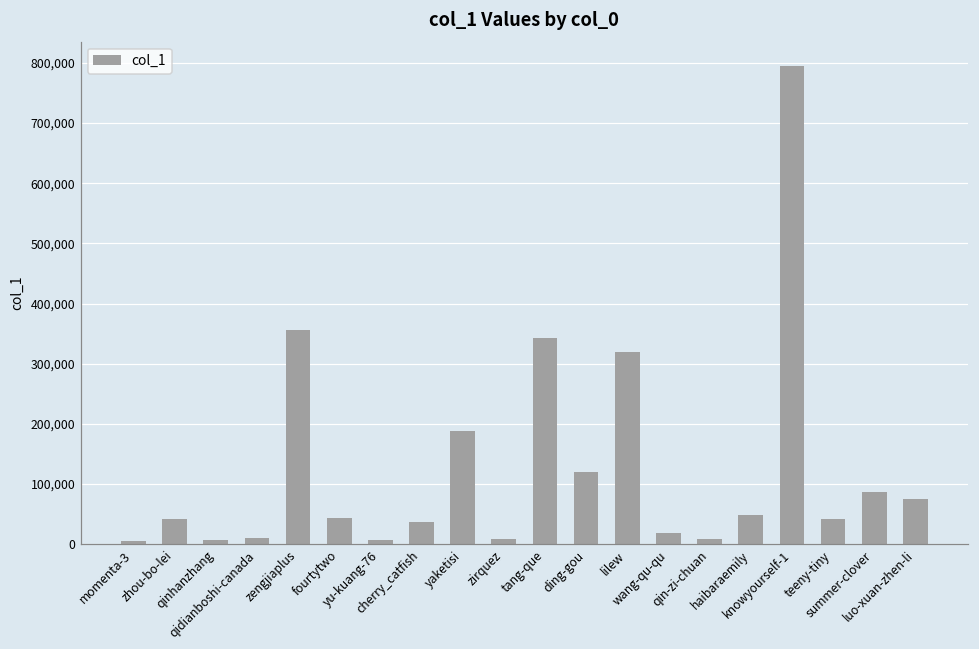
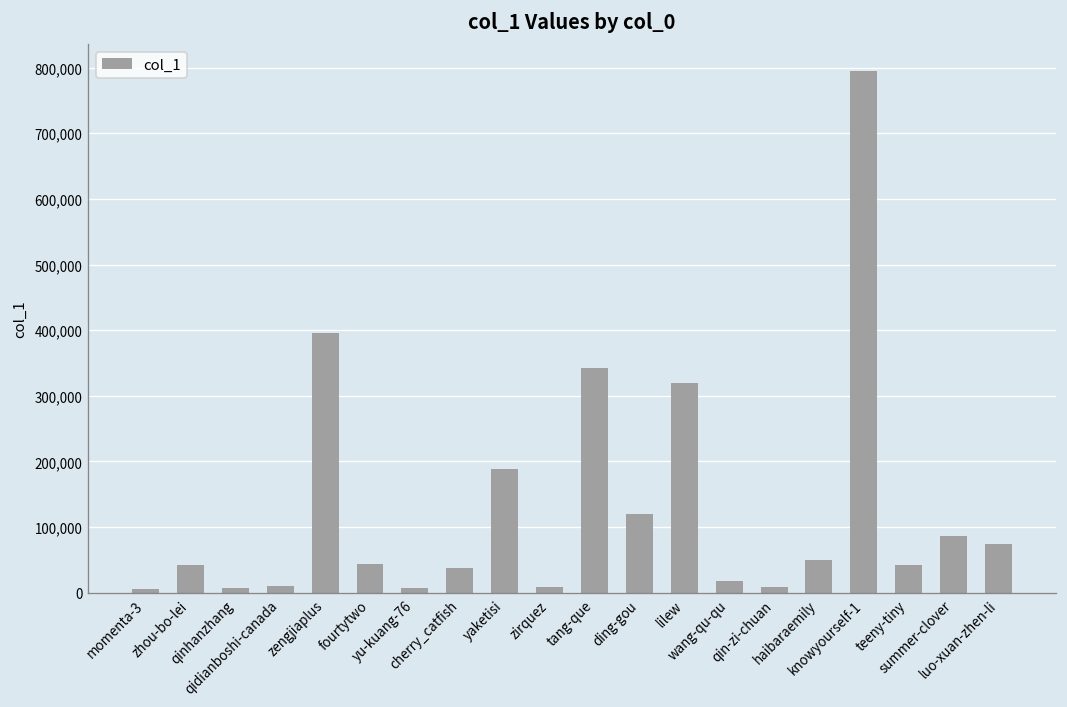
  {
    "momenta-3": "10,000",
    "zhou-bo-lei": "40,000",
    "qinhanzhang": "10,000",
    "qidianboshi-canada": "10,000",
-   "zengjiaplus": "360,000",
+   "zengjiaplus": "400,000",
    "fourtytwo": "40,000",
    "yu-kuang-76": "10,000",
    "cherry_catfish": "40,000",
    "yaketisi": "190,000",
    "zirquez": "10,000",
    "tang-que": "340,000",
    "ding-gou": "120,000",
    "lilew": "320,000",
    "wang-qu-qu": "20,000",
    "qin-zi-chuan": "10,000",
    "haibaraemily": "50,000",
    "knowyourself-1": "800,000",
    "teeny-tiny": "40,000",
    "summer-clover": "90,000",
    "luo-xuan-zhen-li": "70,000"
  }
